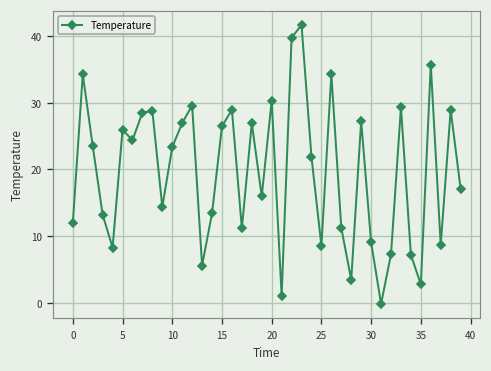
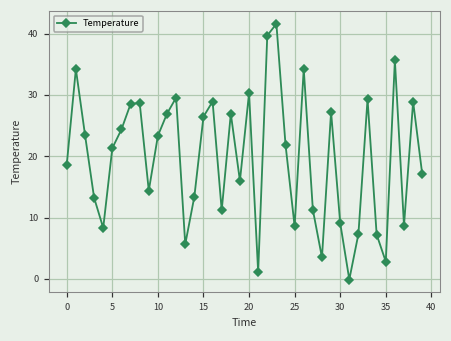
  {
-   "0": 12,
-   "5": 26,
+   "0": 19,
+   "5": 21,
    "10": 23,
    "15": 26,
    "20": 30,
    "25": 9,
    "30": 9,
    "35": 3
  }
